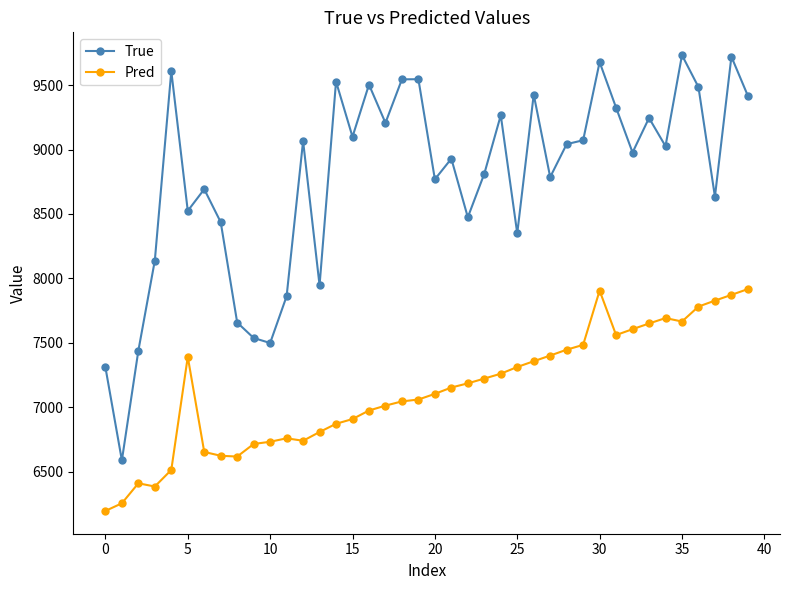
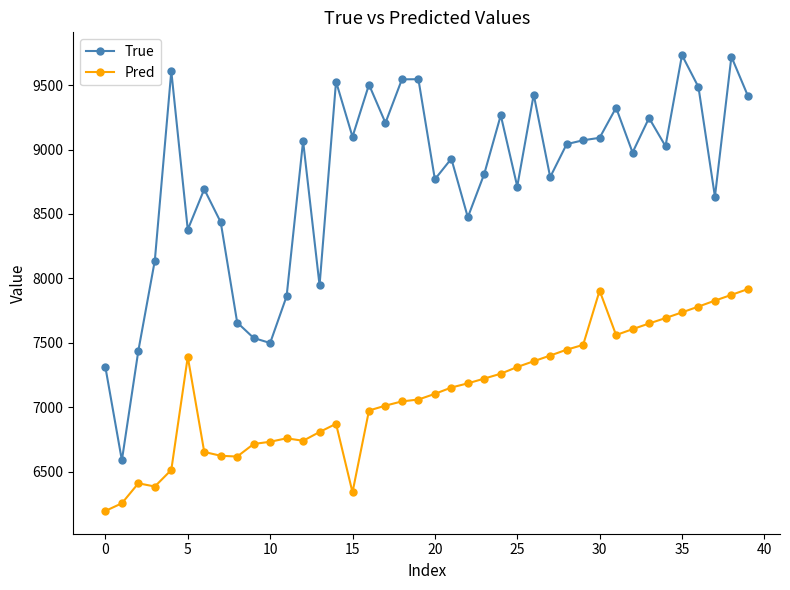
  {
    "True": {
      "0": 7310,
-     "5": 8520,
+     "5": 8380,
      "10": 7500,
      "15": 9100,
      "20": 8770,
-     "25": 8350,
-     "30": 9680,
+     "25": 8710,
+     "30": 9090,
      "35": 9730
    },
    "Pred": {
      "0": 6190,
      "5": 7390,
      "10": 6730,
-     "15": 6910,
+     "15": 6340,
      "20": 7100,
      "25": 7310,
      "30": 7900,
-     "35": 7660
+     "35": 7740
    }
  }
